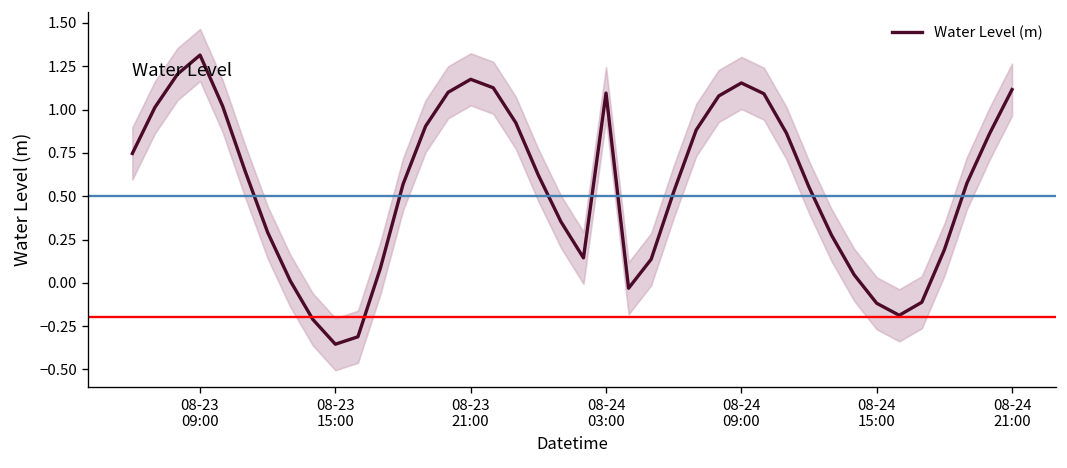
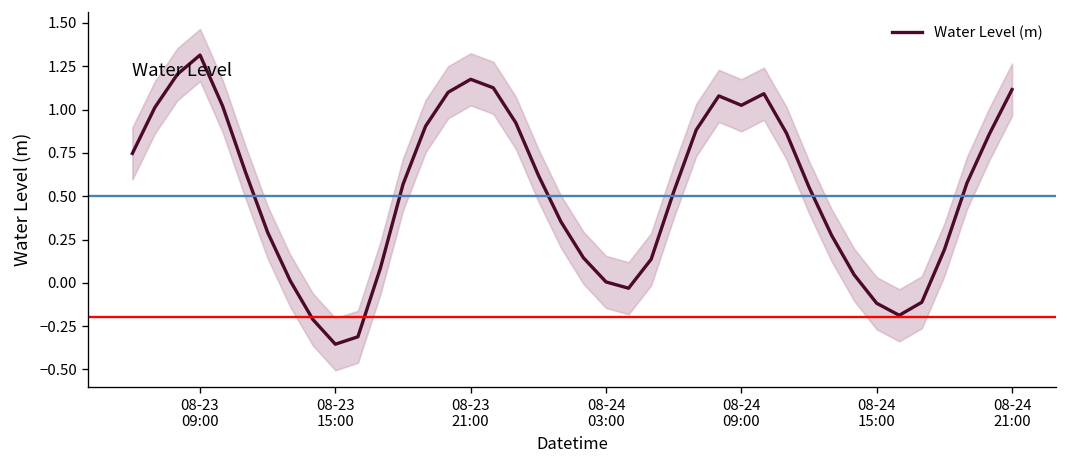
  {
    "Water Level (m)": {
      "08-23 09:00": 1.31,
      "08-23 15:00": -0.35,
      "08-23 21:00": 1.17,
-     "08-24 03:00": 1.10,
-     "08-24 09:00": 1.15,
+     "08-24 03:00": 0.01,
+     "08-24 09:00": 1.02,
      "08-24 15:00": -0.12,
      "08-24 21:00": 1.12
    }
  }
